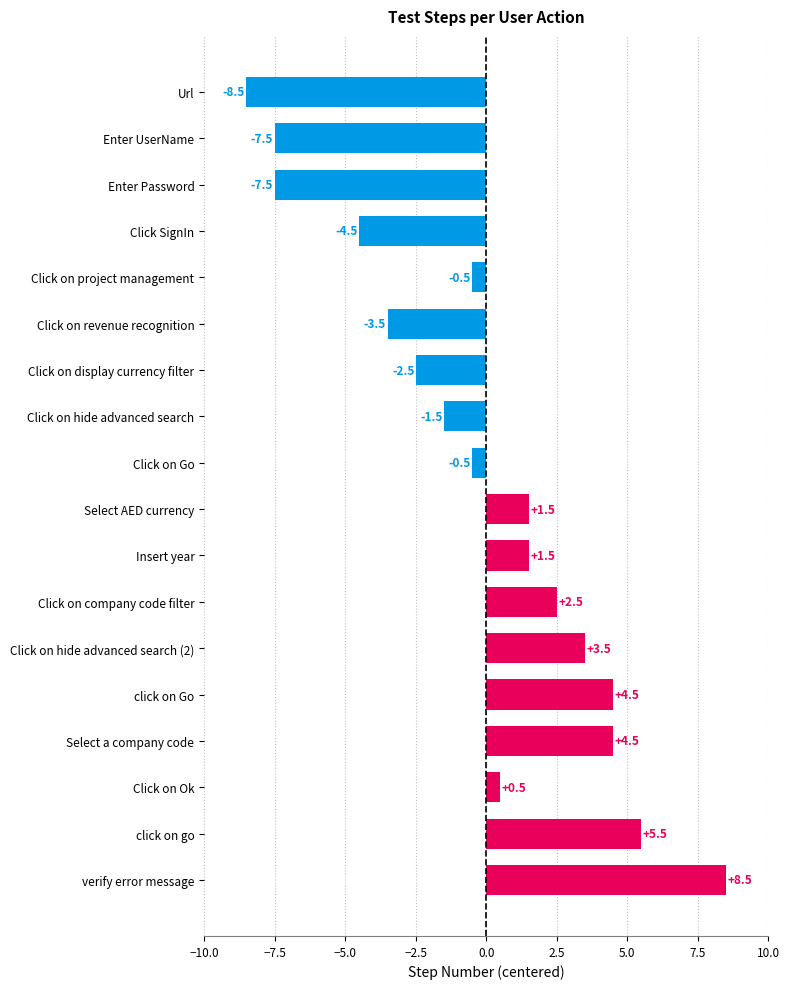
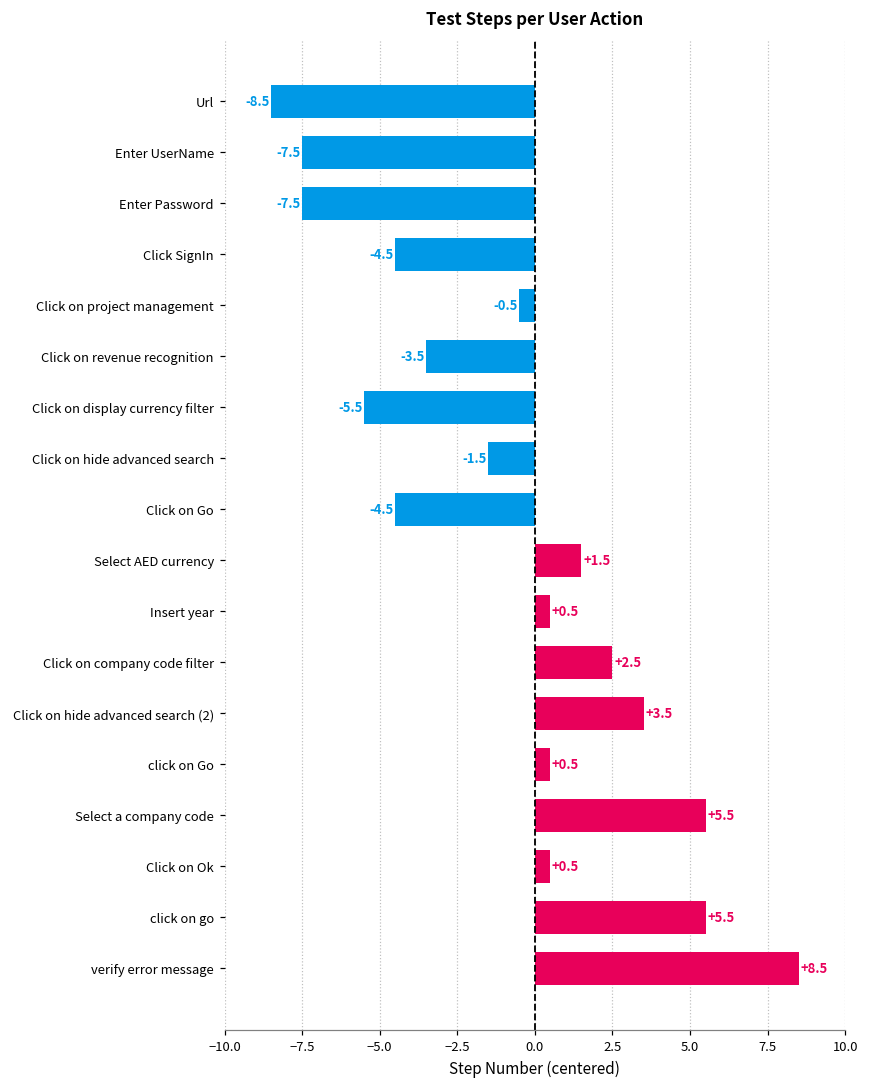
  {
    "Url": "-8.5",
    "Enter UserName": "-7.5",
    "Enter Password": "-7.5",
    "Click SignIn": "-4.5",
    "Click on project management": "-0.5",
    "Click on revenue recognition": "-3.5",
-   "Click on display currency filter": "-2.5",
+   "Click on display currency filter": "-5.5",
    "Click on hide advanced search": "-1.5",
-   "Click on Go": "-0.5",
+   "Click on Go": "-4.5",
    "Select AED currency": "+1.5",
-   "Insert year": "+1.5",
+   "Insert year": "+0.5",
    "Click on company code filter": "+2.5",
    "Click on hide advanced search (2)": "+3.5",
-   "click on Go": "+4.5",
-   "Select a company code": "+4.5",
+   "click on Go": "+0.5",
+   "Select a company code": "+5.5",
    "Click on Ok": "+0.5",
    "click on go": "+5.5",
    "verify error message": "+8.5"
  }
